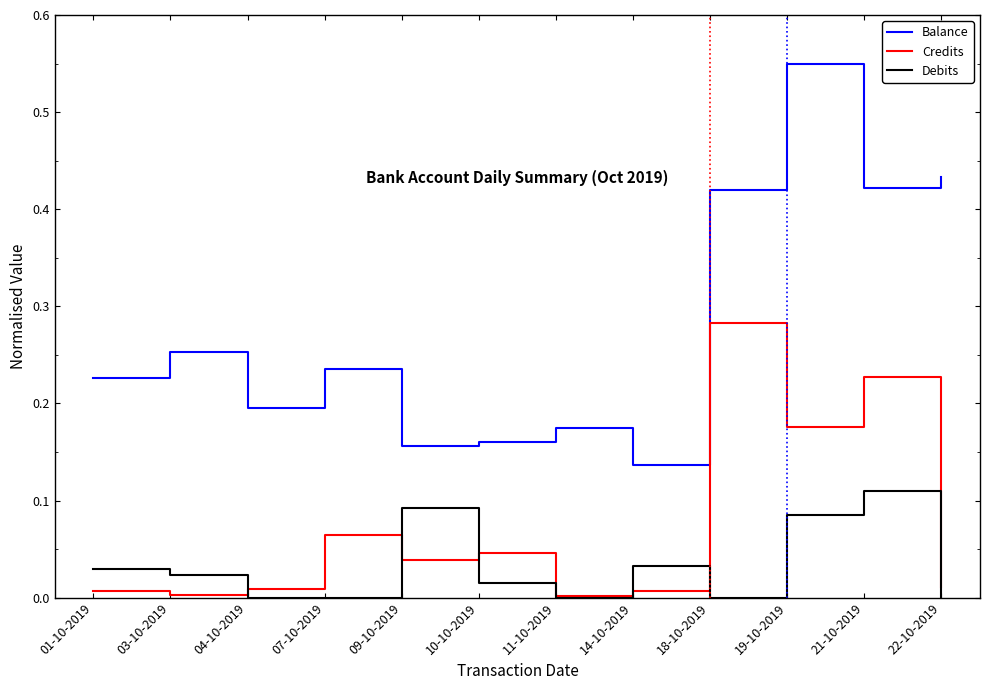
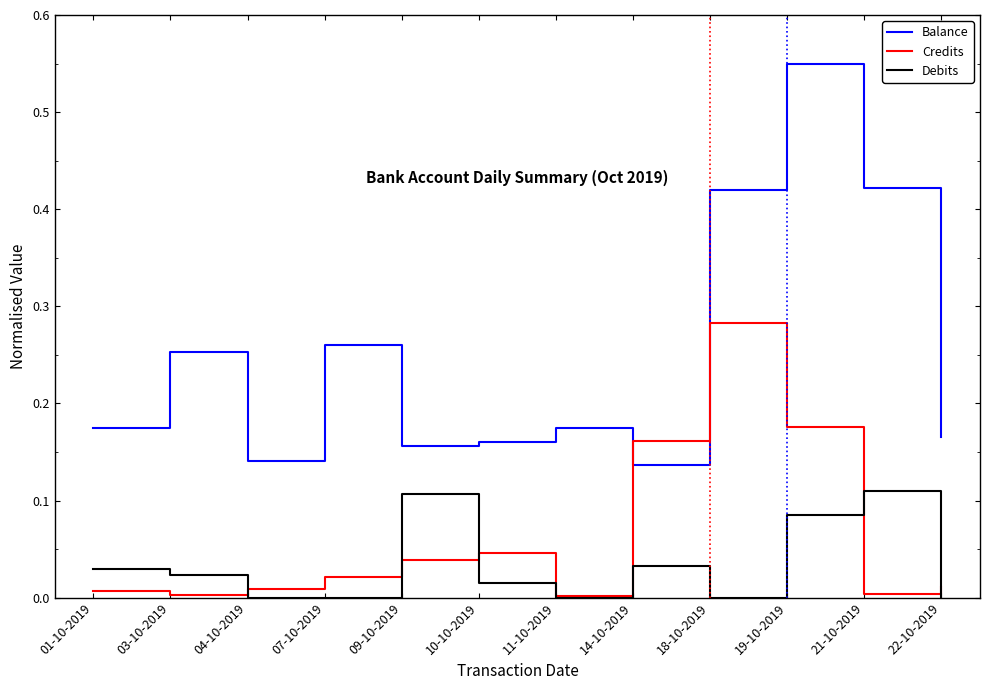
  {
    "Balance": {
-     "01-10-2019": 0.23,
+     "01-10-2019": 0.18,
      "03-10-2019": 0.25,
-     "04-10-2019": 0.20,
-     "07-10-2019": 0.24,
+     "04-10-2019": 0.14,
+     "07-10-2019": 0.26,
      "09-10-2019": 0.16,
      "10-10-2019": 0.16,
      "11-10-2019": 0.17,
      "14-10-2019": 0.14,
      "18-10-2019": 0.42,
      "19-10-2019": 0.55,
      "21-10-2019": 0.42,
-     "22-10-2019": 0.43
+     "22-10-2019": 0.17
    },
    "Credits": {
      "01-10-2019": 0.01,
      "03-10-2019": 0.00,
      "04-10-2019": 0.01,
-     "07-10-2019": 0.06,
+     "07-10-2019": 0.02,
      "09-10-2019": 0.04,
      "10-10-2019": 0.05,
-     "14-10-2019": 0.01,
+     "14-10-2019": 0.16,
      "18-10-2019": 0.28,
      "19-10-2019": 0.18,
-     "21-10-2019": 0.23,
+     "21-10-2019": 0.00,
      "22-10-2019": 0.01
    },
    "Debits": {
      "01-10-2019": 0.03,
      "03-10-2019": 0.02,
      "04-10-2019": 0.00,
      "07-10-2019": 0.00,
-     "09-10-2019": 0.09,
+     "09-10-2019": 0.11,
      "10-10-2019": 0.02,
      "14-10-2019": 0.03,
      "18-10-2019": 0.00,
      "19-10-2019": 0.09,
      "21-10-2019": 0.11,
      "22-10-2019": 0.00
    }
  }
